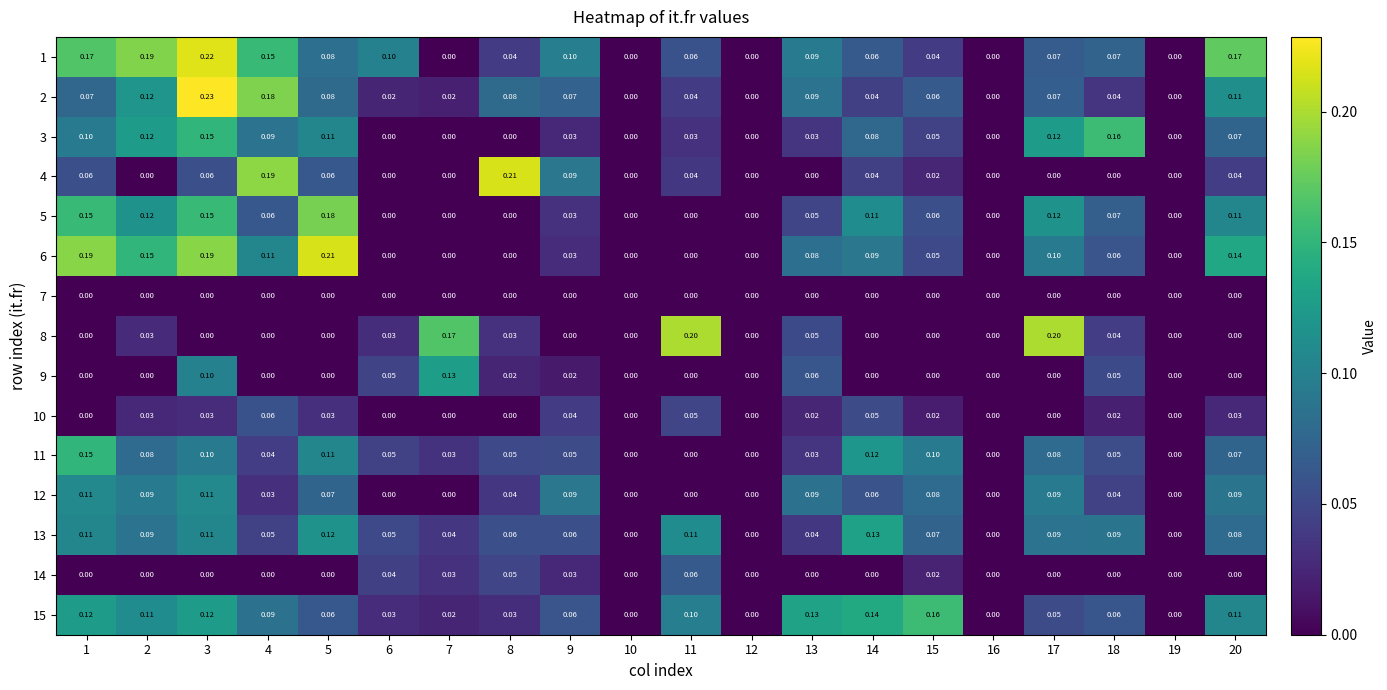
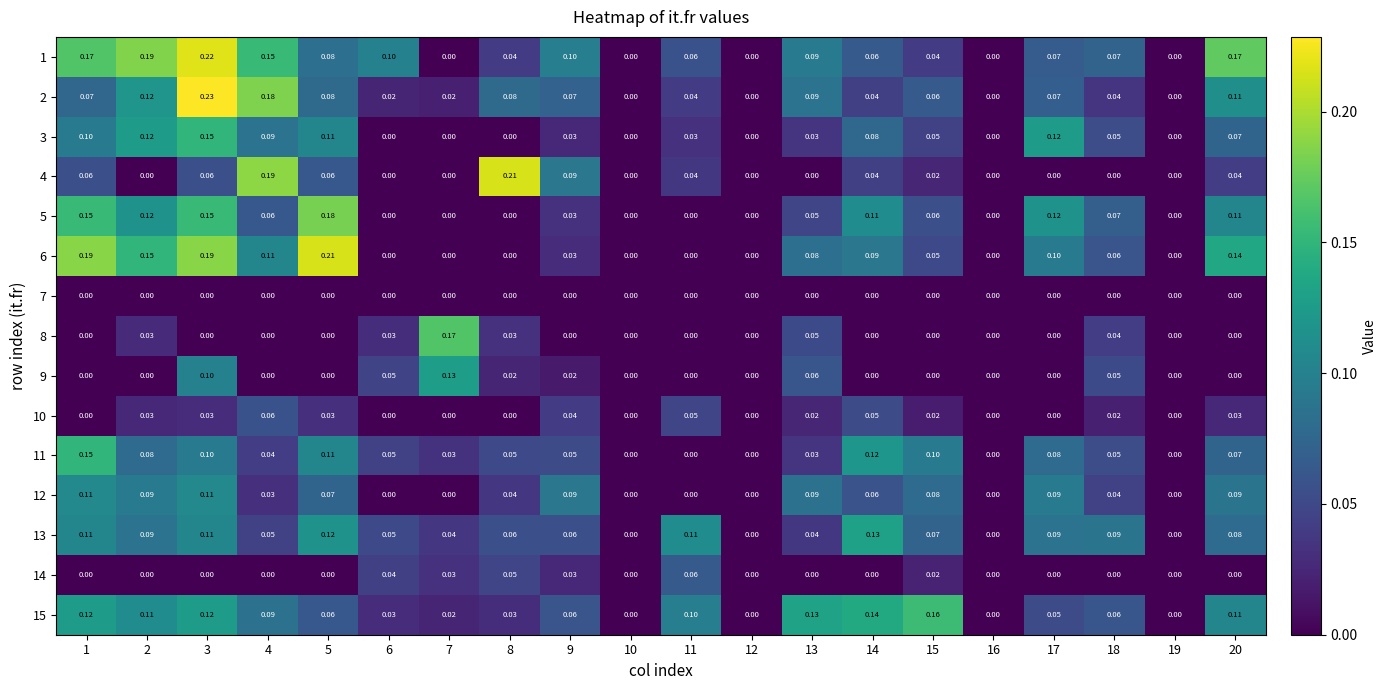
  {
    "3": {
      "1": 0.10,
      "2": 0.12,
      "3": 0.15,
      "4": 0.09,
      "5": 0.11,
      "6": 0.00,
      "7": 0.00,
      "8": 0.00,
      "9": 0.03,
      "10": 0.00,
      "11": 0.03,
      "12": 0.00,
      "13": 0.03,
      "14": 0.08,
      "15": 0.05,
      "16": 0.00,
      "17": 0.12,
-     "18": 0.16,
+     "18": 0.05,
      "19": 0.00,
      "20": 0.07
    },
    "8": {
      "1": 0.00,
      "2": 0.03,
      "3": 0.00,
      "4": 0.00,
      "5": 0.00,
      "6": 0.03,
      "7": 0.17,
      "8": 0.03,
      "9": 0.00,
      "10": 0.00,
-     "11": 0.20,
+     "11": 0.00,
      "12": 0.00,
      "13": 0.05,
      "14": 0.00,
      "15": 0.00,
      "16": 0.00,
-     "17": 0.20,
+     "17": 0.00,
      "18": 0.04,
      "19": 0.00,
      "20": 0.00
    }
  }
